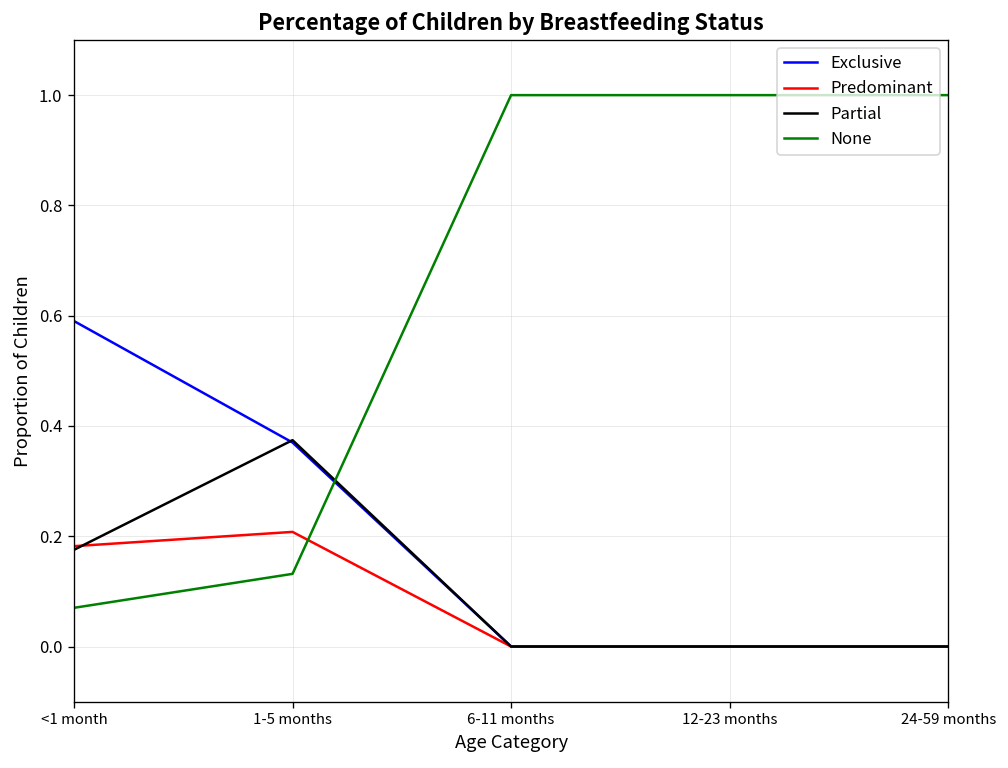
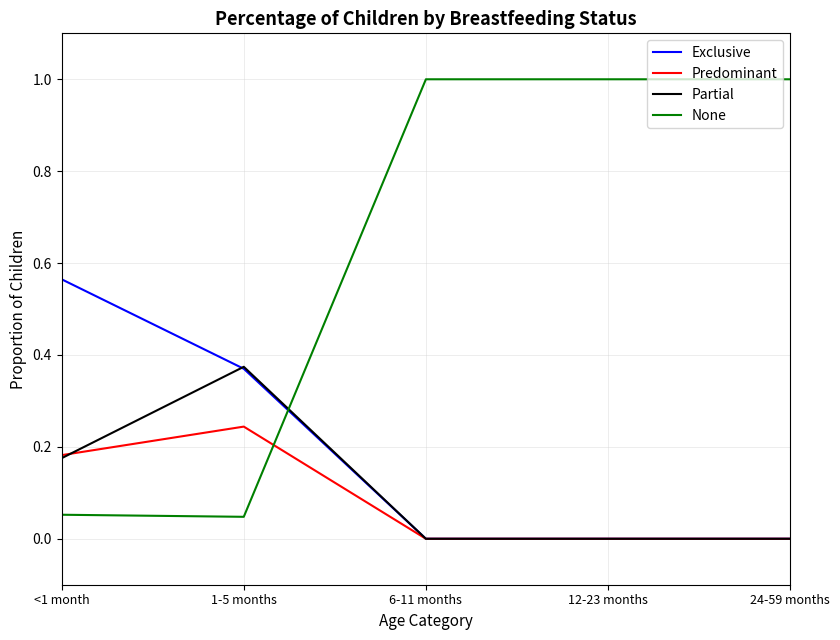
  {
    "Exclusive": {
-     "<1 month": 0.59
+     "<1 month": 0.56
    },
    "Predominant": {
      "<1 month": 0.18,
-     "1-5 months": 0.21
+     "1-5 months": 0.24
    },
    "Partial": {
      "<1 month": 0.18
    },
    "None": {
-     "<1 month": 0.07,
-     "1-5 months": 0.13,
+     "<1 month": 0.05,
+     "1-5 months": 0.05,
      "6-11 months": 1.00,
      "12-23 months": 1.00,
      "24-59 months": 1.00
    }
  }
